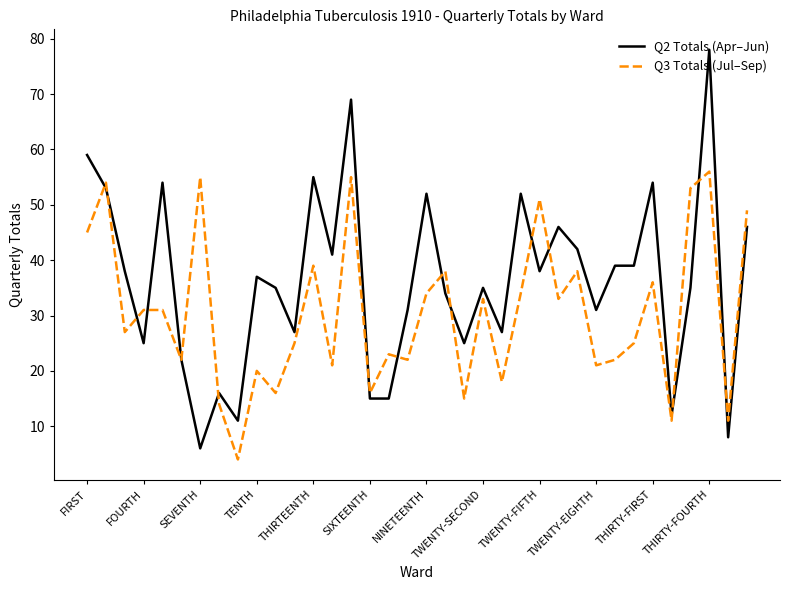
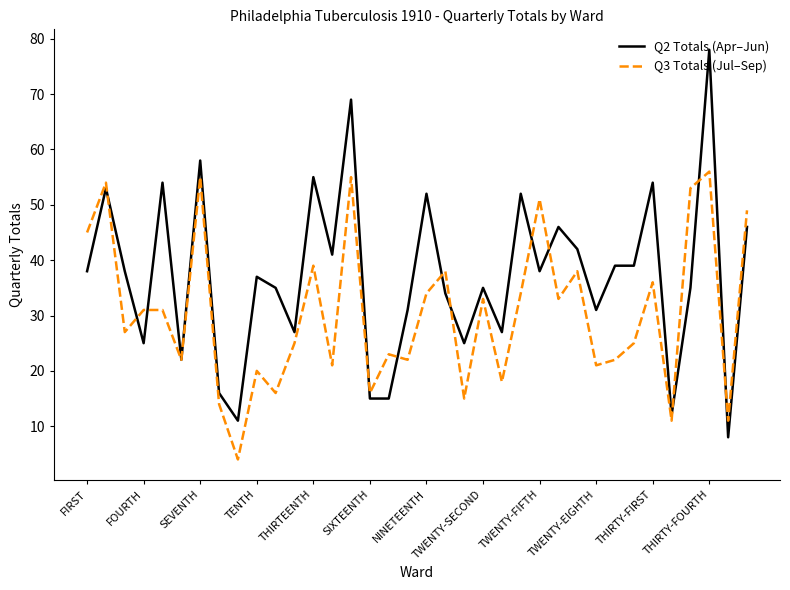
  {
    "Q2 Totals (Apr–Jun)": {
-     "FIRST": 59,
+     "FIRST": 38,
      "FOURTH": 25,
-     "SEVENTH": 6,
+     "SEVENTH": 58,
      "TENTH": 37,
      "THIRTEENTH": 55,
      "SIXTEENTH": 15,
      "NINETEENTH": 52,
      "TWENTY-SECOND": 35,
      "TWENTY-FIFTH": 38,
      "TWENTY-EIGHTH": 31,
      "THIRTY-FIRST": 54,
      "THIRTY-FOURTH": 78
    },
    "Q3 Totals (Jul–Sep)": {
      "FIRST": 45,
      "FOURTH": 31,
      "SEVENTH": 55,
      "TENTH": 20,
      "THIRTEENTH": 39,
      "SIXTEENTH": 16,
      "NINETEENTH": 34,
      "TWENTY-SECOND": 33,
      "TWENTY-FIFTH": 51,
      "TWENTY-EIGHTH": 21,
      "THIRTY-FIRST": 36,
      "THIRTY-FOURTH": 56
    }
  }
